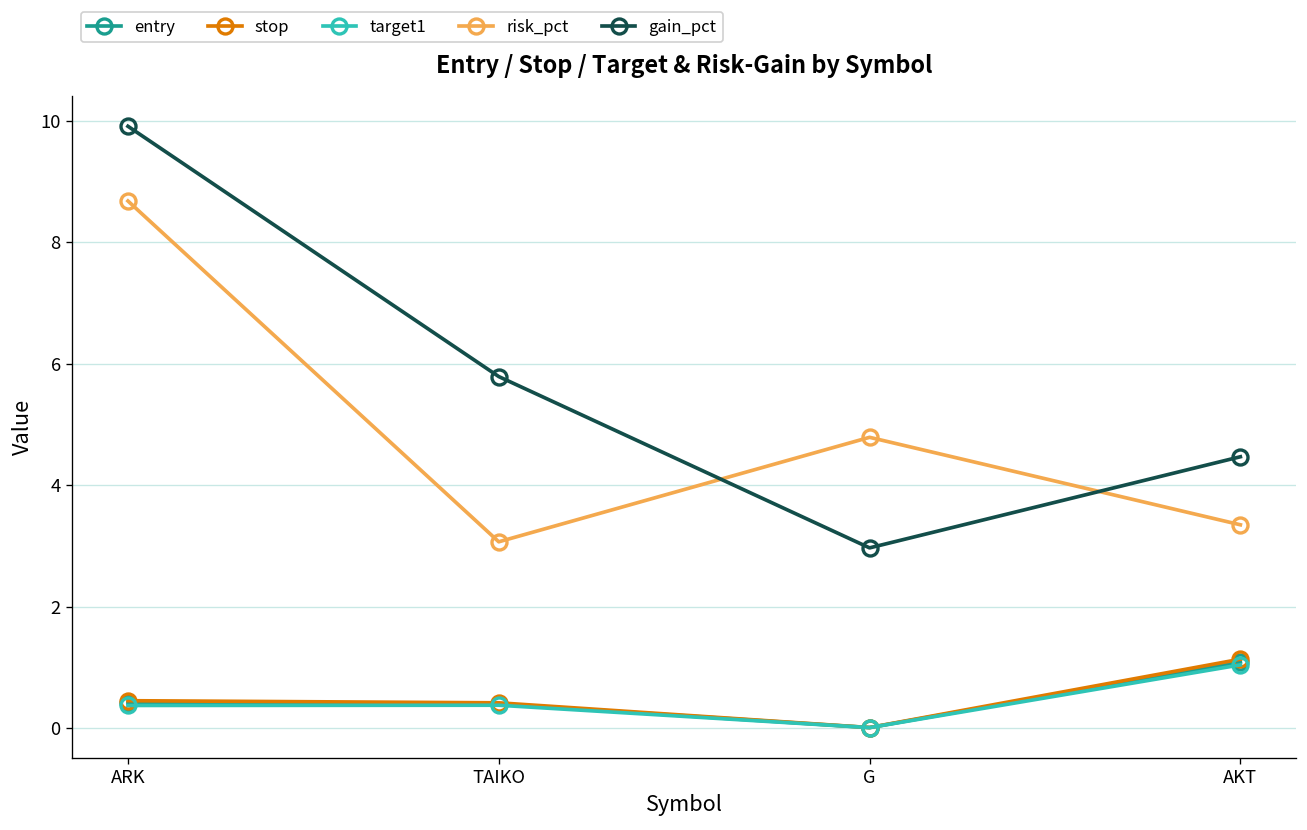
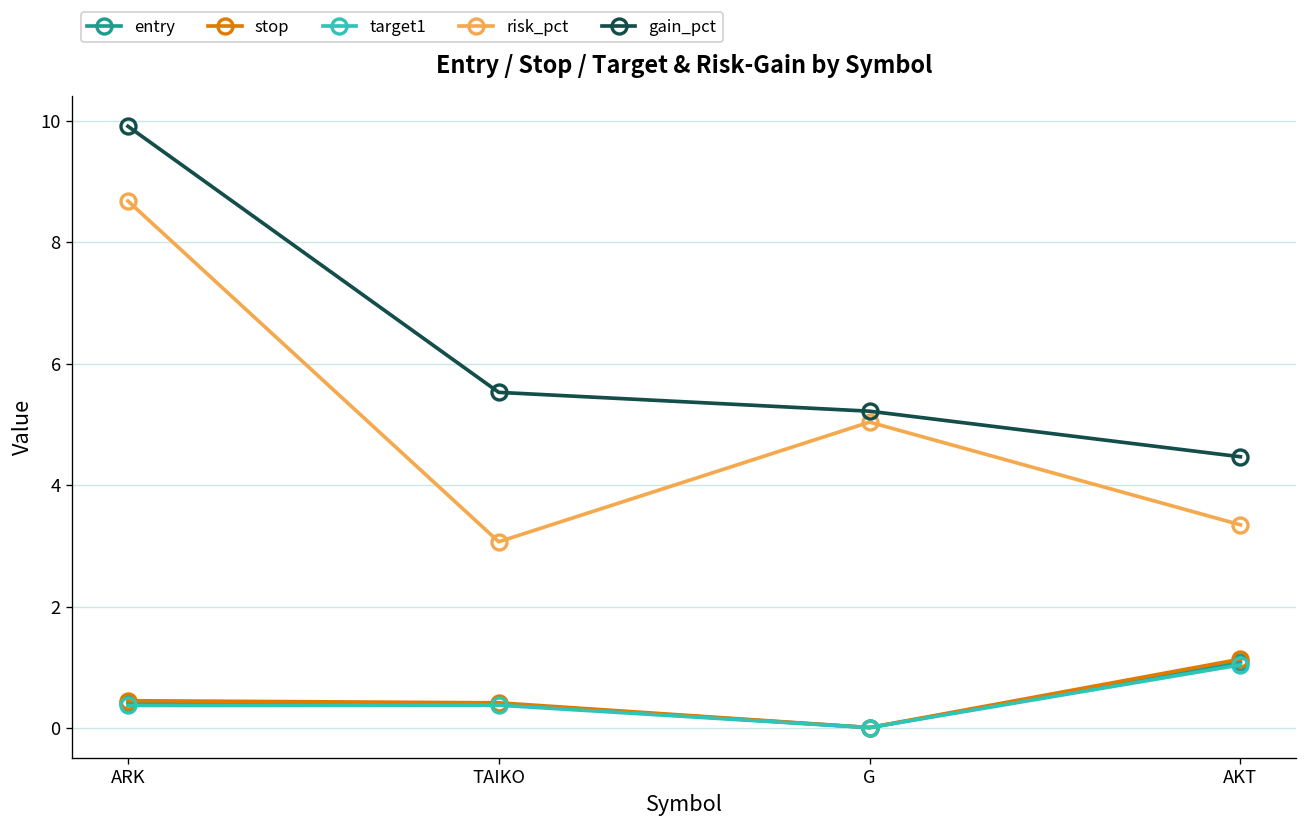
  {
    "risk_pct": {
      "ARK": 8.7,
      "TAIKO": 3.1,
-     "G": 4.8,
+     "G": 5.0,
      "AKT": 3.4
    },
    "gain_pct": {
      "ARK": 9.9,
-     "TAIKO": 5.8,
-     "G": 3.0,
+     "TAIKO": 5.5,
+     "G": 5.2,
      "AKT": 4.5
    }
  }
